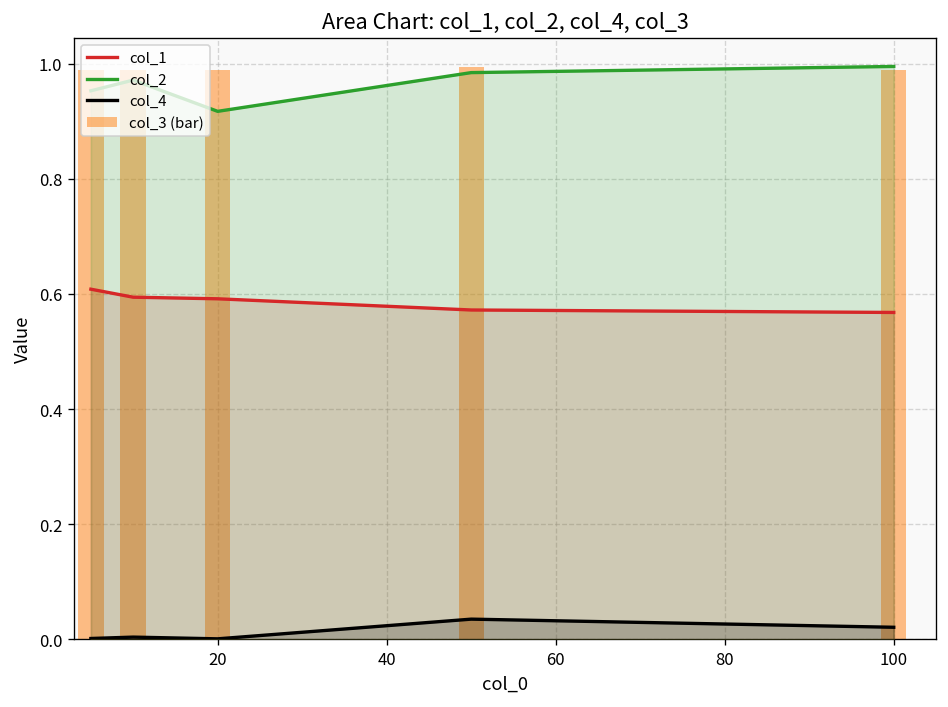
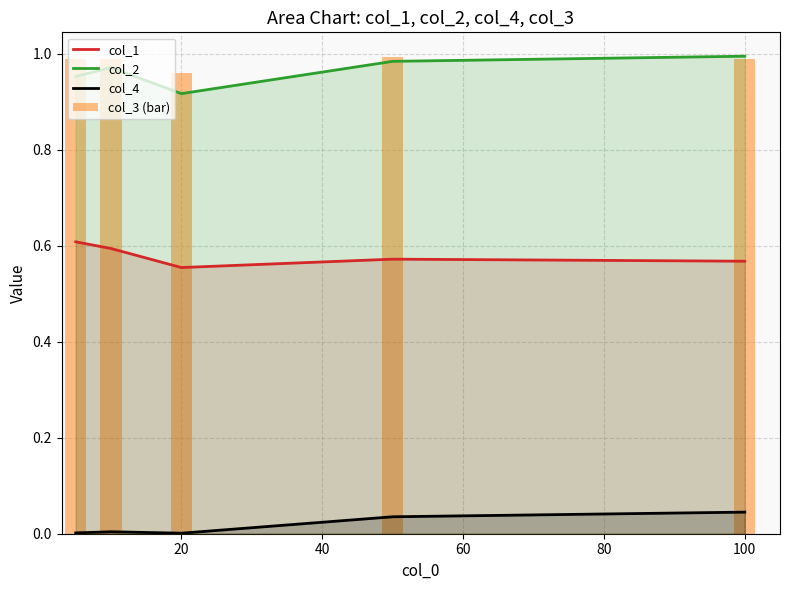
  {
    "col_1": {
-     "20": 0.59,
+     "20": 0.55,
      "100": 0.57
    },
    "col_3 (bar)": {
-     "20": 0.99,
+     "20": 0.96,
      "100": 0.99
    },
    "col_2": {
      "20": 0.92,
      "100": 1.00
    },
    "col_4": {
      "20": 0.00,
-     "100": 0.02
+     "100": 0.05
    }
  }
